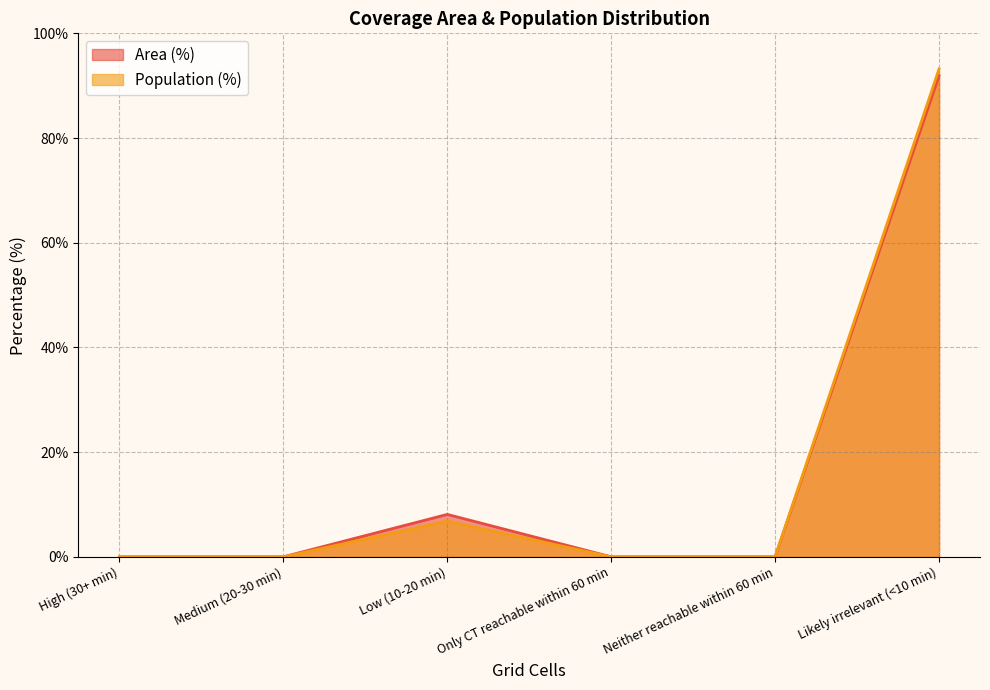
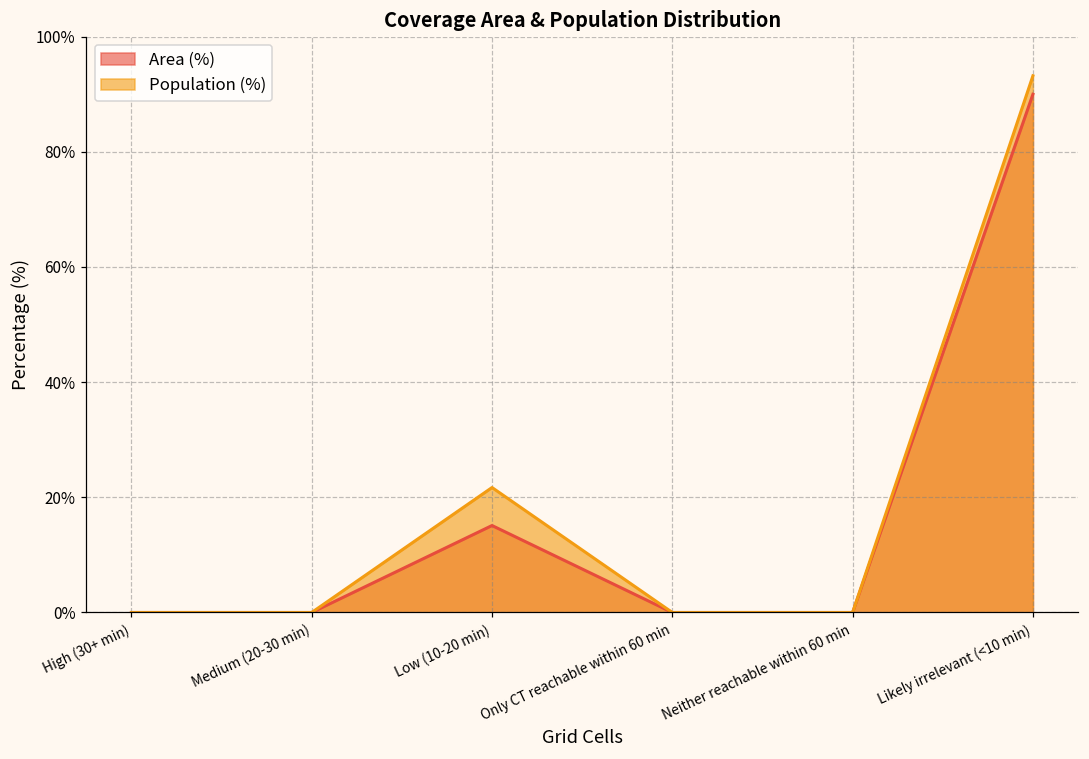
  {
    "Area (%)": {
-     "Low (10-20 min)": "8%",
-     "Likely irrelevant (<10 min)": "92%"
+     "Low (10-20 min)": "15%",
+     "Likely irrelevant (<10 min)": "90%"
    },
    "Population (%)": {
-     "Low (10-20 min)": "7%",
+     "Low (10-20 min)": "22%",
      "Likely irrelevant (<10 min)": "93%"
    }
  }
